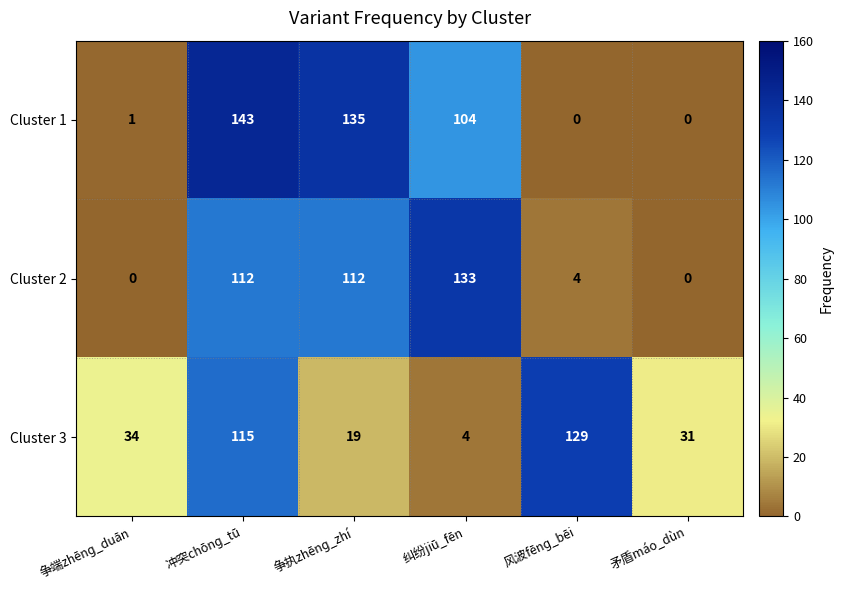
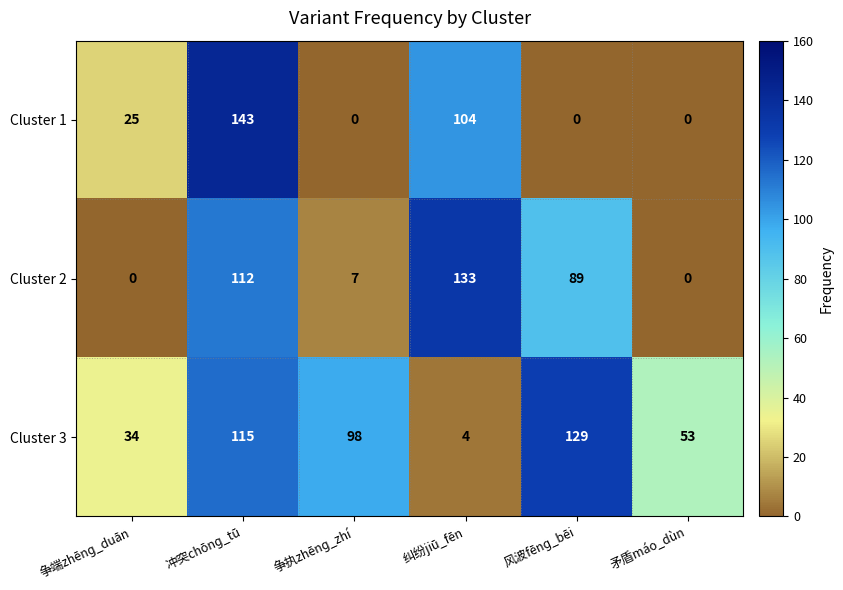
  {
    "Cluster 1": {
-     "争端zhēnɡ_duān": 1,
+     "争端zhēnɡ_duān": 25,
      "冲突chōnɡ_tū": 143,
-     "争执zhēnɡ_zhí": 135,
+     "争执zhēnɡ_zhí": 0,
      "纠纷jiū_fēn": 104,
      "风波fēnɡ_bēi": 0,
      "矛盾máo_dùn": 0
    },
    "Cluster 2": {
      "争端zhēnɡ_duān": 0,
      "冲突chōnɡ_tū": 112,
-     "争执zhēnɡ_zhí": 112,
+     "争执zhēnɡ_zhí": 7,
      "纠纷jiū_fēn": 133,
-     "风波fēnɡ_bēi": 4,
+     "风波fēnɡ_bēi": 89,
      "矛盾máo_dùn": 0
    },
    "Cluster 3": {
      "争端zhēnɡ_duān": 34,
      "冲突chōnɡ_tū": 115,
-     "争执zhēnɡ_zhí": 19,
+     "争执zhēnɡ_zhí": 98,
      "纠纷jiū_fēn": 4,
      "风波fēnɡ_bēi": 129,
-     "矛盾máo_dùn": 31
+     "矛盾máo_dùn": 53
    }
  }
